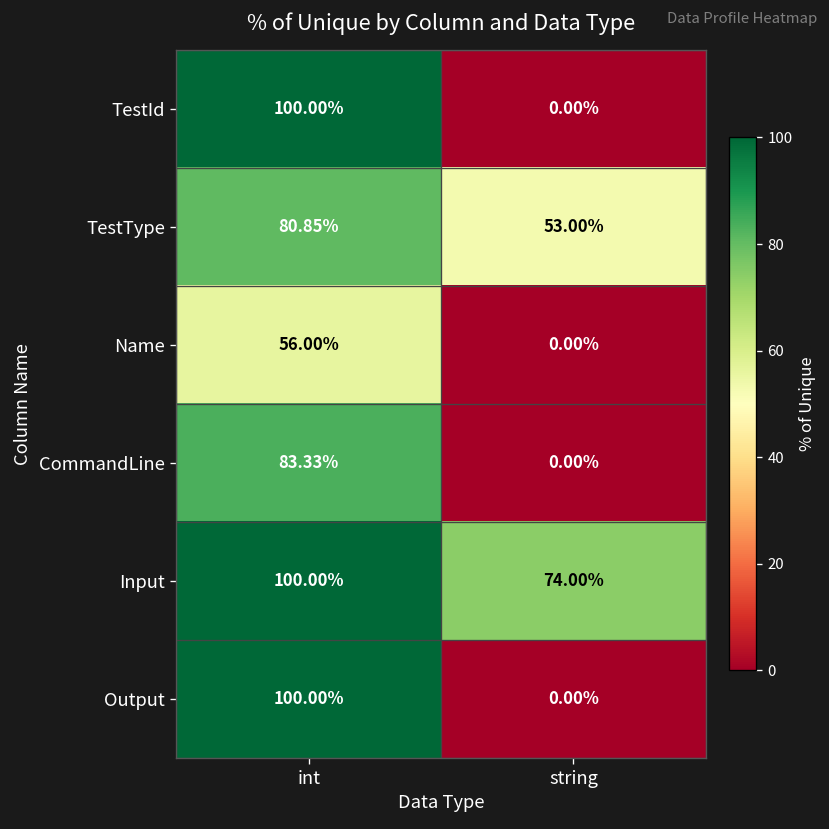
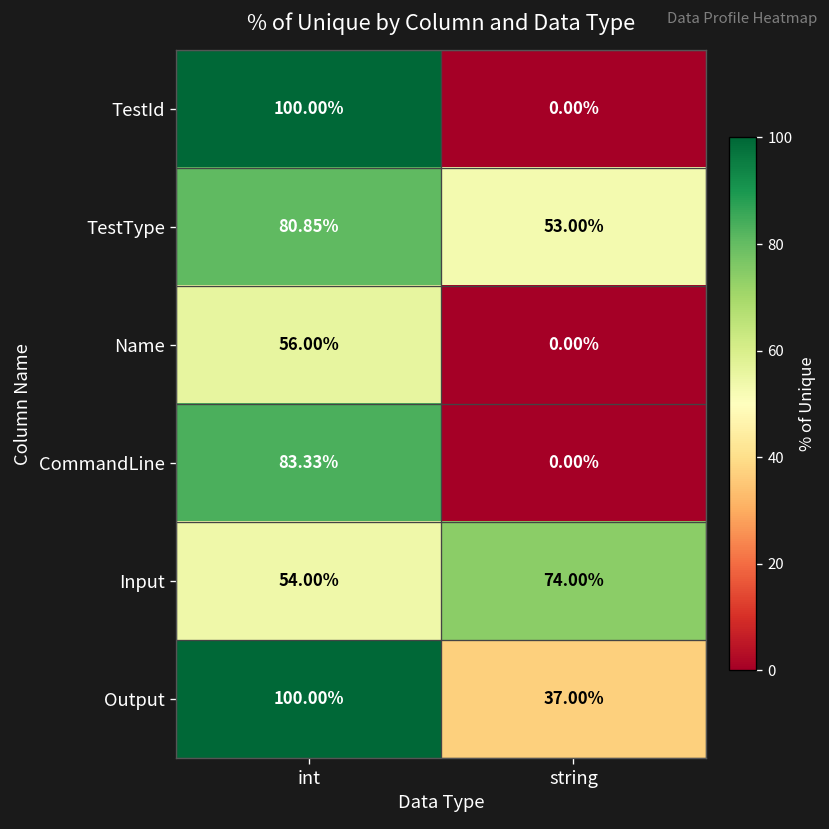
  {
    "TestId": {
      "int": "100.00%",
      "string": "0.00%"
    },
    "TestType": {
      "int": "80.85%",
      "string": "53.00%"
    },
    "Name": {
      "int": "56.00%",
      "string": "0.00%"
    },
    "CommandLine": {
      "int": "83.33%",
      "string": "0.00%"
    },
    "Input": {
-     "int": "100.00%",
+     "int": "54.00%",
      "string": "74.00%"
    },
    "Output": {
      "int": "100.00%",
-     "string": "0.00%"
+     "string": "37.00%"
    }
  }
